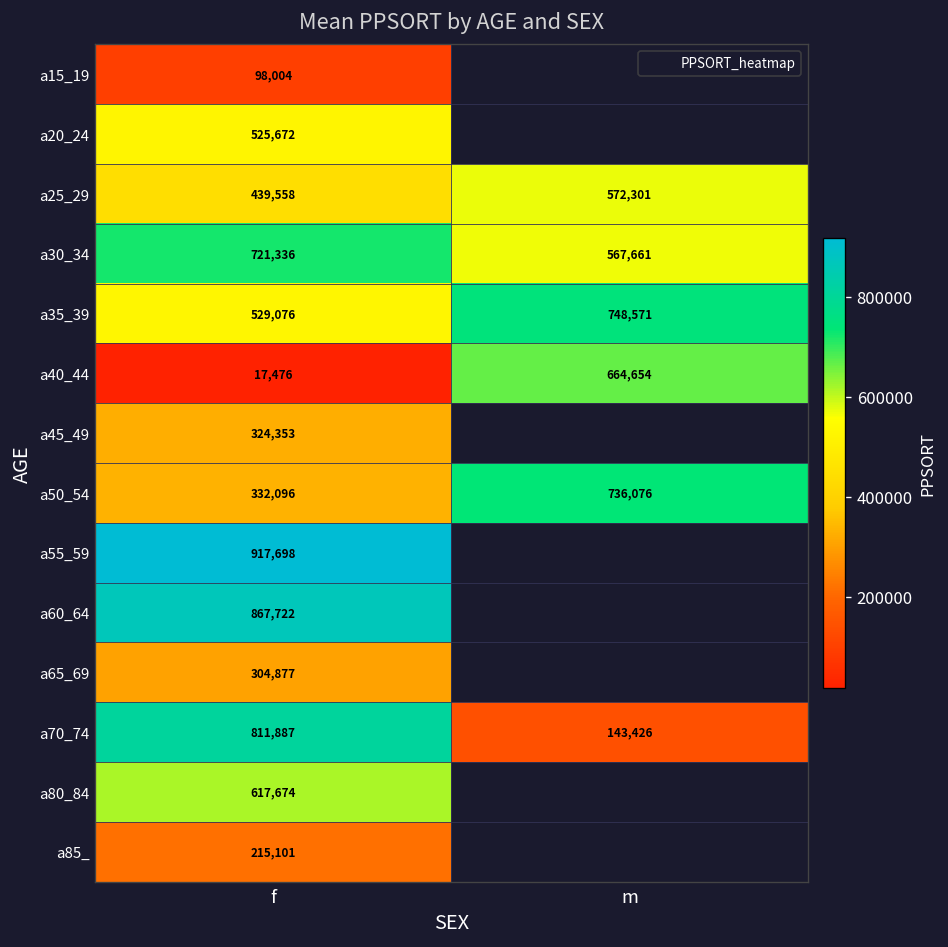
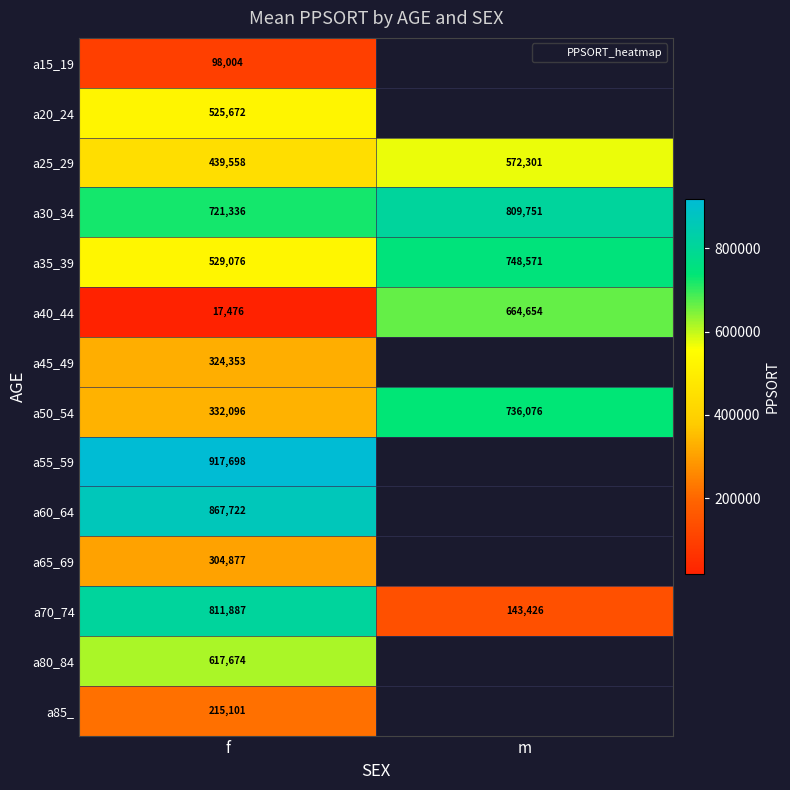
  {
    "a15_19": {
      "f": "98,004"
    },
    "a20_24": {
      "f": "525,672"
    },
    "a25_29": {
      "f": "439,558",
      "m": "572,301"
    },
    "a30_34": {
      "f": "721,336",
-     "m": "567,661"
+     "m": "809,751"
    },
    "a35_39": {
      "f": "529,076",
      "m": "748,571"
    },
    "a40_44": {
      "f": "17,476",
      "m": "664,654"
    },
    "a45_49": {
      "f": "324,353"
    },
    "a50_54": {
      "f": "332,096",
      "m": "736,076"
    },
    "a55_59": {
      "f": "917,698"
    },
    "a60_64": {
      "f": "867,722"
    },
    "a65_69": {
      "f": "304,877"
    },
    "a70_74": {
      "f": "811,887",
      "m": "143,426"
    },
    "a80_84": {
      "f": "617,674"
    },
    "a85_": {
      "f": "215,101"
    }
  }
